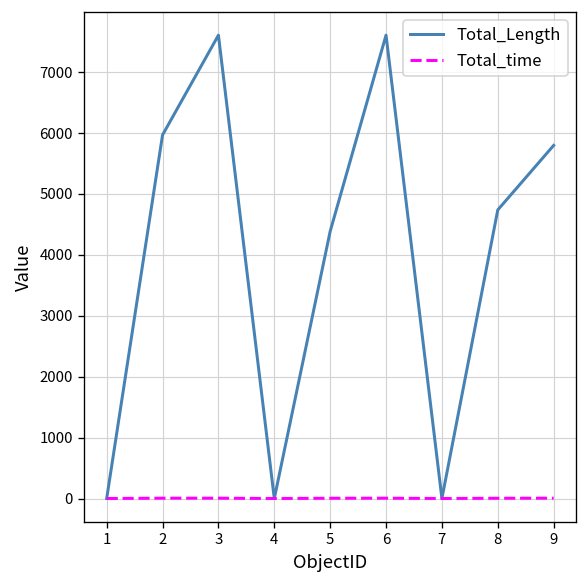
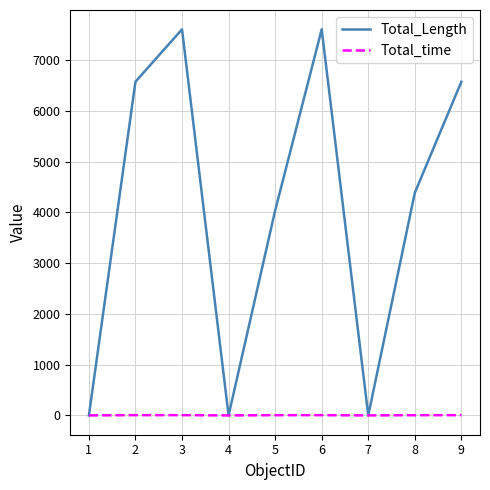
  {
    "Total_Length": {
-     "2": 6000,
+     "2": 6600,
      "3": 7600,
-     "5": 4400,
+     "5": 4000,
      "6": 7600,
-     "8": 4700,
-     "9": 5800
+     "8": 4400,
+     "9": 6600
    },
    "Total_time": {
      "2": 0,
      "3": 0,
      "5": 0,
      "6": 0,
      "8": 0,
      "9": 0
    }
  }
